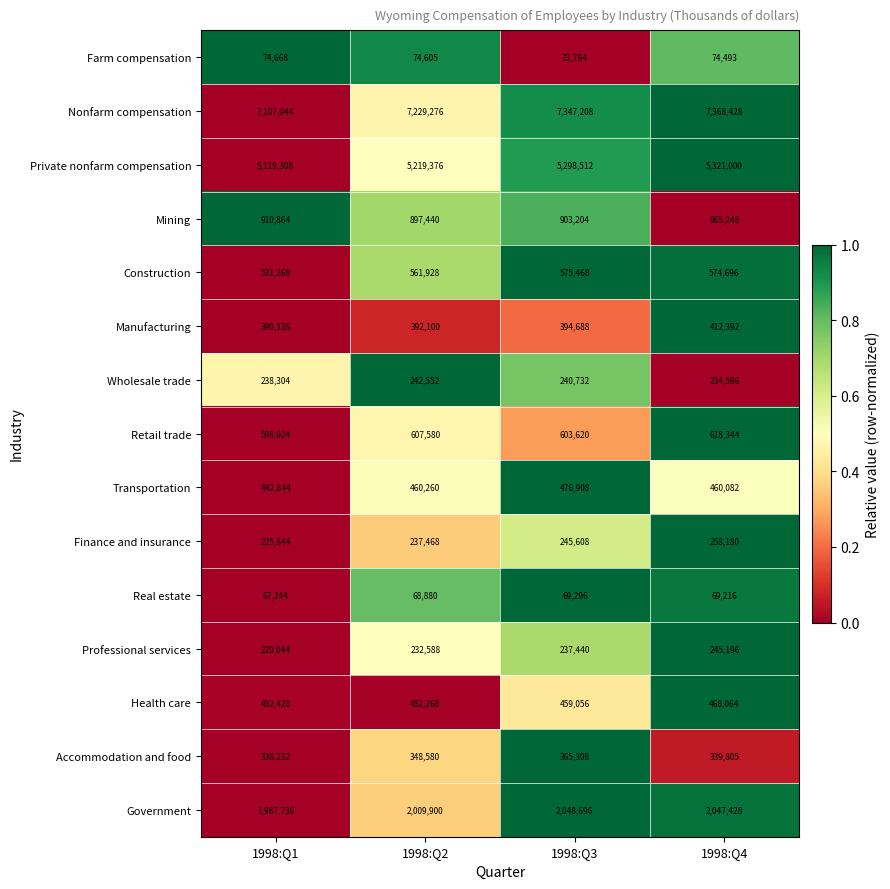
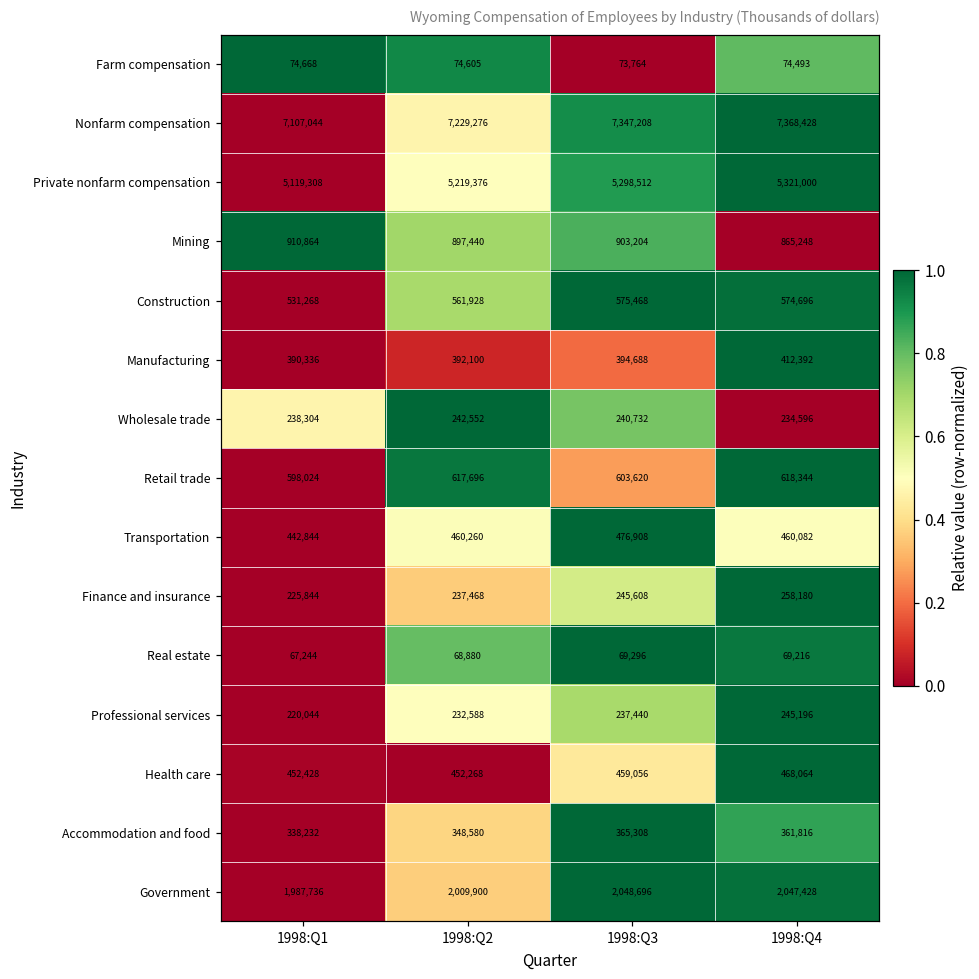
  {
    "Farm compensation": {
      "1998:Q1": "74,668",
      "1998:Q2": "74,605",
      "1998:Q3": "73,764",
      "1998:Q4": "74,493"
    },
    "Nonfarm compensation": {
      "1998:Q1": "7,107,044",
      "1998:Q2": "7,229,276",
      "1998:Q3": "7,347,208",
      "1998:Q4": "7,368,428"
    },
    "Private nonfarm compensation": {
      "1998:Q1": "5,119,308",
      "1998:Q2": "5,219,376",
      "1998:Q3": "5,298,512",
      "1998:Q4": "5,321,000"
    },
    "Mining": {
      "1998:Q1": "910,864",
      "1998:Q2": "897,440",
      "1998:Q3": "903,204",
      "1998:Q4": "865,248"
    },
    "Construction": {
      "1998:Q1": "531,268",
      "1998:Q2": "561,928",
      "1998:Q3": "575,468",
      "1998:Q4": "574,696"
    },
    "Manufacturing": {
      "1998:Q1": "390,336",
      "1998:Q2": "392,100",
      "1998:Q3": "394,688",
      "1998:Q4": "412,392"
    },
    "Wholesale trade": {
      "1998:Q1": "238,304",
      "1998:Q2": "242,552",
      "1998:Q3": "240,732",
      "1998:Q4": "234,596"
    },
    "Retail trade": {
      "1998:Q1": "598,024",
-     "1998:Q2": "607,580",
+     "1998:Q2": "617,696",
      "1998:Q3": "603,620",
      "1998:Q4": "618,344"
    },
    "Transportation": {
      "1998:Q1": "442,844",
      "1998:Q2": "460,260",
      "1998:Q3": "476,908",
      "1998:Q4": "460,082"
    },
    "Finance and insurance": {
      "1998:Q1": "225,844",
      "1998:Q2": "237,468",
      "1998:Q3": "245,608",
      "1998:Q4": "258,180"
    },
    "Real estate": {
      "1998:Q1": "67,244",
      "1998:Q2": "68,880",
      "1998:Q3": "69,296",
      "1998:Q4": "69,216"
    },
    "Professional services": {
      "1998:Q1": "220,044",
      "1998:Q2": "232,588",
      "1998:Q3": "237,440",
      "1998:Q4": "245,196"
    },
    "Health care": {
      "1998:Q1": "452,428",
      "1998:Q2": "452,268",
      "1998:Q3": "459,056",
      "1998:Q4": "468,064"
    },
    "Accommodation and food": {
      "1998:Q1": "338,232",
      "1998:Q2": "348,580",
      "1998:Q3": "365,308",
-     "1998:Q4": "339,805"
+     "1998:Q4": "361,816"
    },
    "Government": {
      "1998:Q1": "1,987,736",
      "1998:Q2": "2,009,900",
      "1998:Q3": "2,048,696",
      "1998:Q4": "2,047,428"
    }
  }
